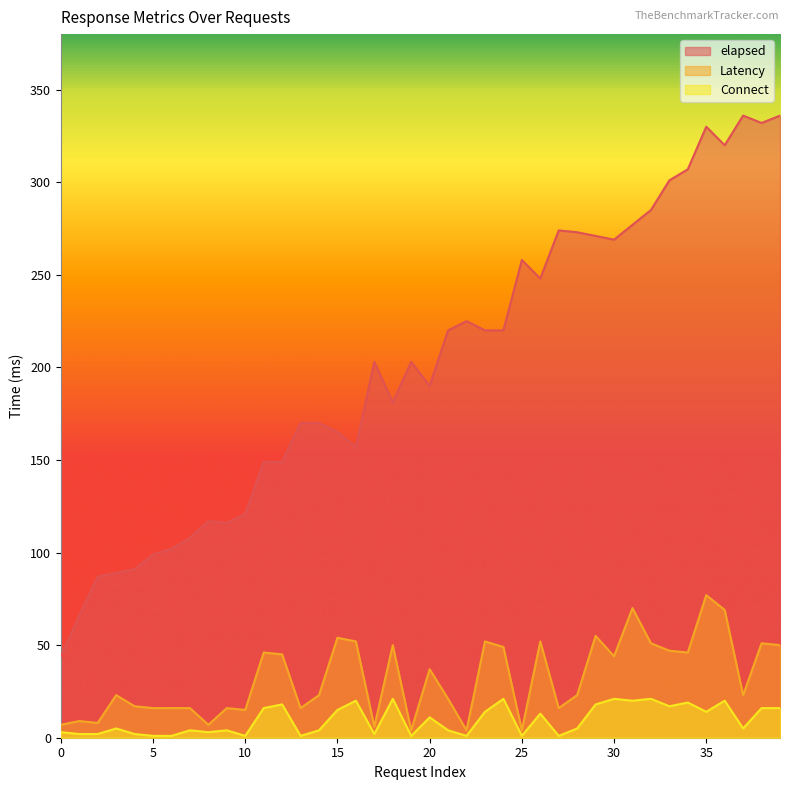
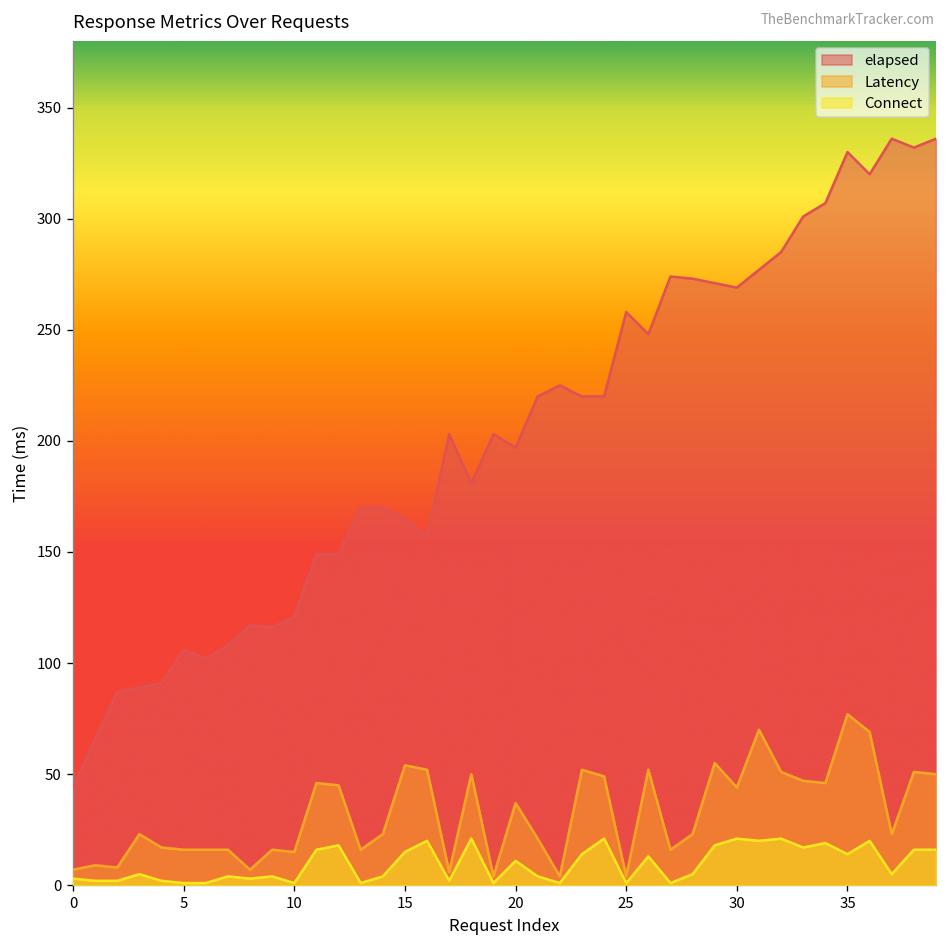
  {
    "elapsed": {
      "0": 44,
-     "5": 99,
+     "5": 106,
      "10": 121,
      "15": 165,
-     "20": 190,
+     "20": 197,
      "25": 258,
      "30": 269,
      "35": 330
    }
  }
